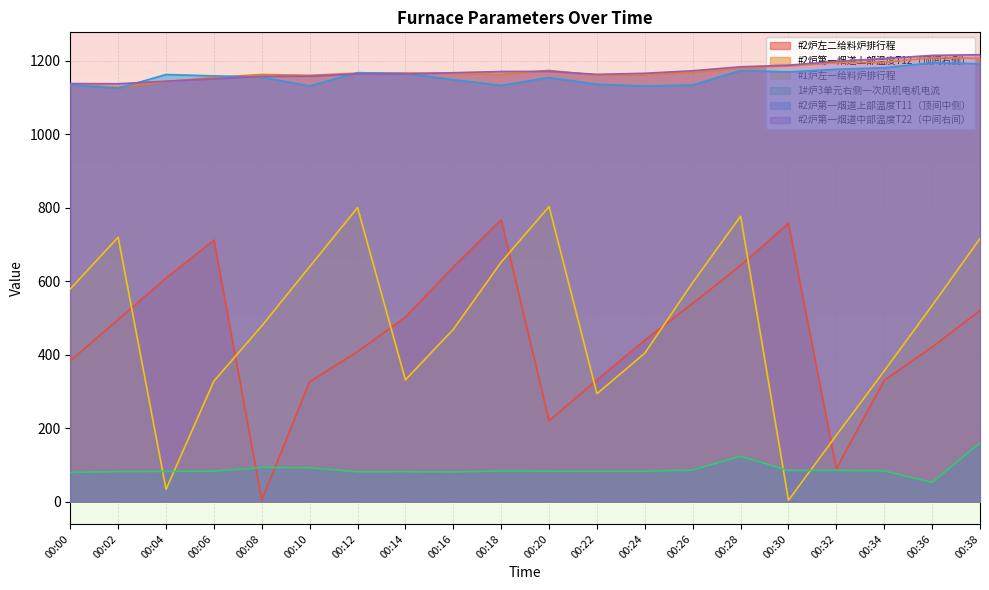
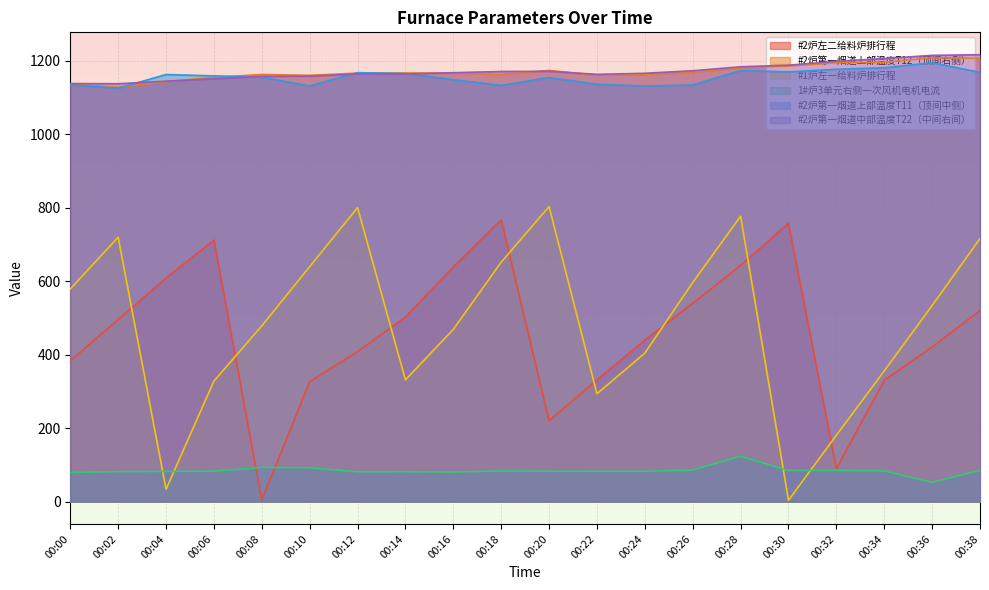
  {
    "1#炉3单元右侧一次风机电机电流": {
      "00:00": 80,
      "00:02": 80,
      "00:04": 80,
      "00:06": 80,
      "00:08": 90,
      "00:10": 90,
      "00:12": 80,
      "00:14": 80,
      "00:16": 80,
      "00:18": 80,
      "00:20": 80,
      "00:22": 80,
      "00:24": 80,
      "00:26": 90,
      "00:28": 120,
      "00:30": 80,
      "00:34": 80,
      "00:36": 50,
-     "00:38": 160
+     "00:38": 90
    },
    "#2炉第一烟道上部温度T11（顶间中侧）": {
      "00:04": 1160,
      "00:10": 1130,
      "00:16": 1150,
      "00:18": 1130,
      "00:20": 1150,
      "00:22": 1140,
      "00:24": 1130,
      "00:26": 1130,
      "00:28": 1170,
-     "00:38": 1190
+     "00:38": 1170
    },
    "#2炉第一烟道中部温度T22（中间右间）": {
      "00:02": 1140,
      "00:18": 1170,
      "00:38": 1220
    }
  }
